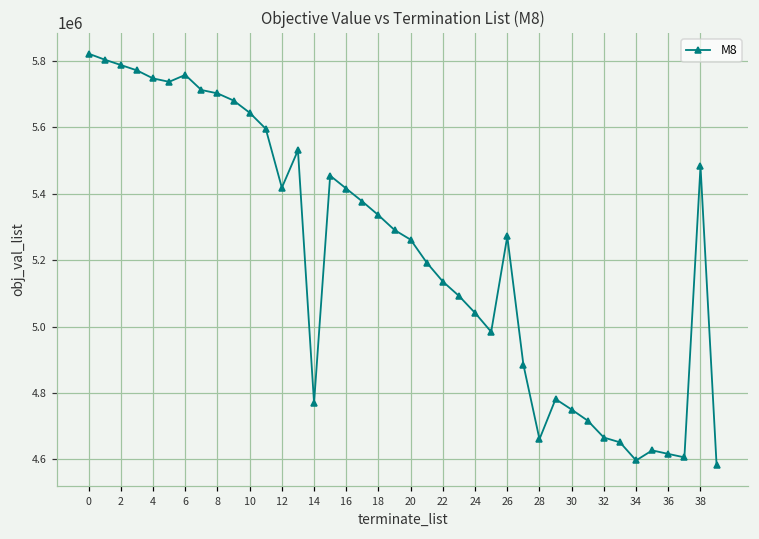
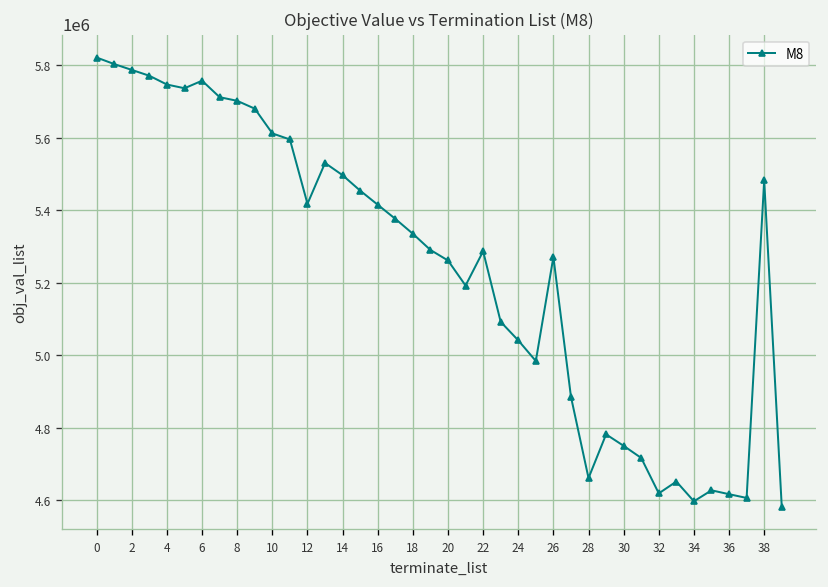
  {
    "0": 5820000,
    "2": 5790000,
    "4": 5750000,
    "6": 5760000,
    "8": 5700000,
-   "10": 5640000,
+   "10": 5610000,
    "12": 5420000,
-   "14": 4770000,
+   "14": 5500000,
    "16": 5410000,
    "18": 5330000,
    "20": 5260000,
-   "22": 5140000,
+   "22": 5290000,
    "24": 5040000,
    "26": 5270000,
    "28": 4660000,
    "30": 4750000,
-   "32": 4670000,
+   "32": 4620000,
    "34": 4600000,
    "36": 4620000,
    "38": 5480000
  }
